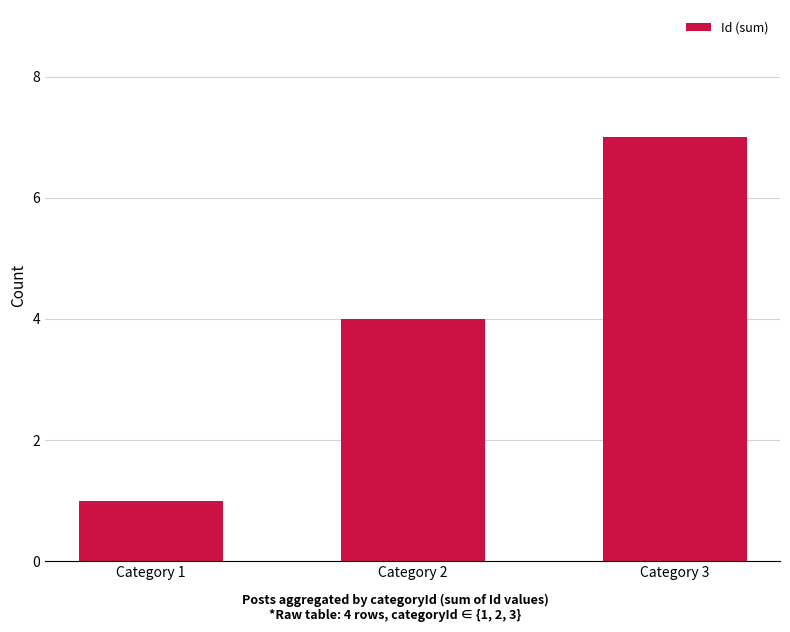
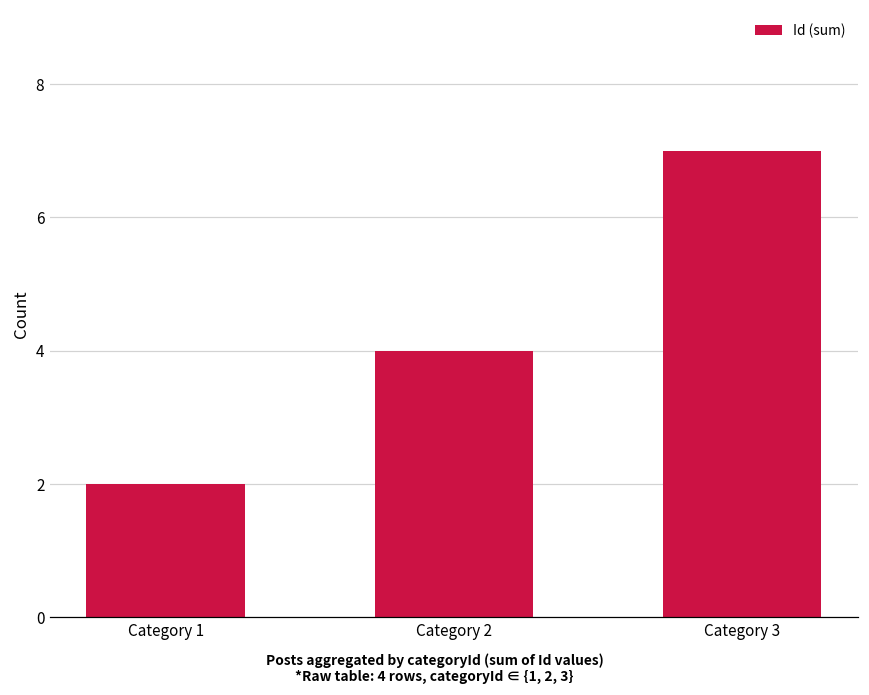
  {
-   "Category 1": 1,
+   "Category 1": 2,
    "Category 2": 4,
    "Category 3": 7
  }
